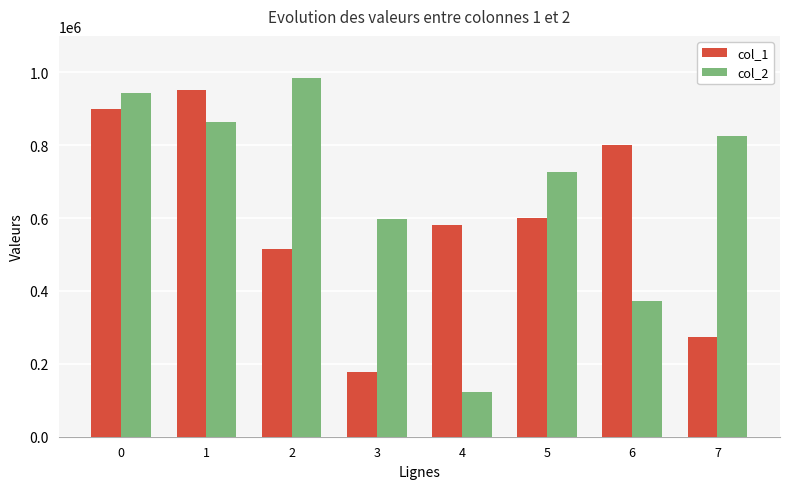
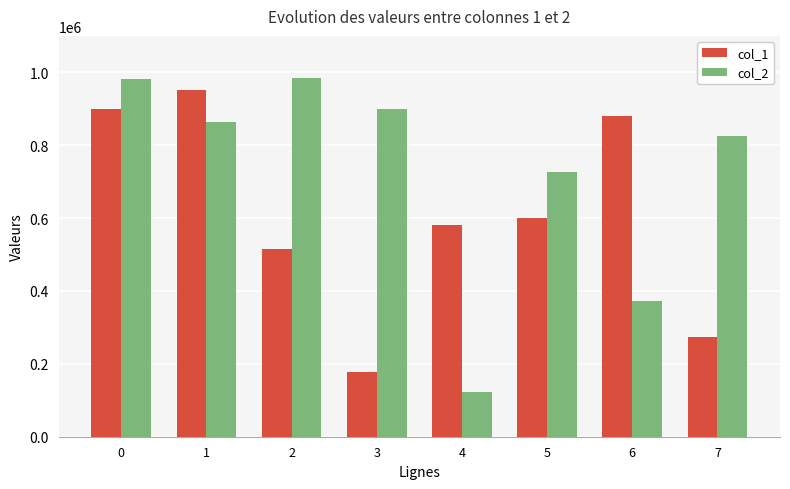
  {
    "col_1": {
      "0": 900000,
      "1": 950000,
      "2": 510000,
      "3": 180000,
      "4": 580000,
      "5": 600000,
-     "6": 800000,
+     "6": 880000,
      "7": 270000
    },
    "col_2": {
-     "0": 940000,
+     "0": 980000,
      "1": 860000,
      "2": 980000,
-     "3": 600000,
+     "3": 900000,
      "4": 120000,
      "5": 730000,
      "6": 370000,
      "7": 820000
    }
  }
